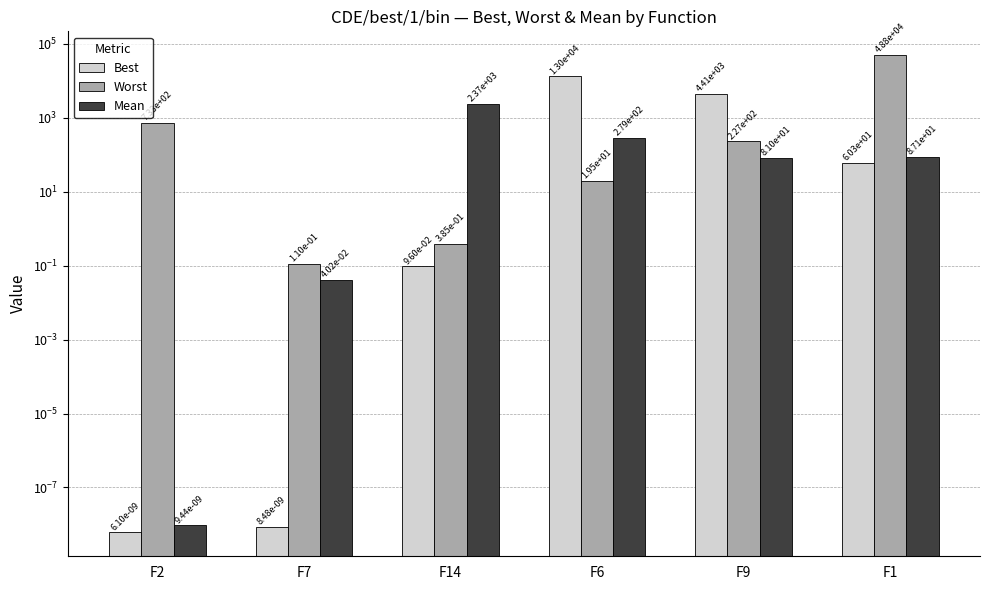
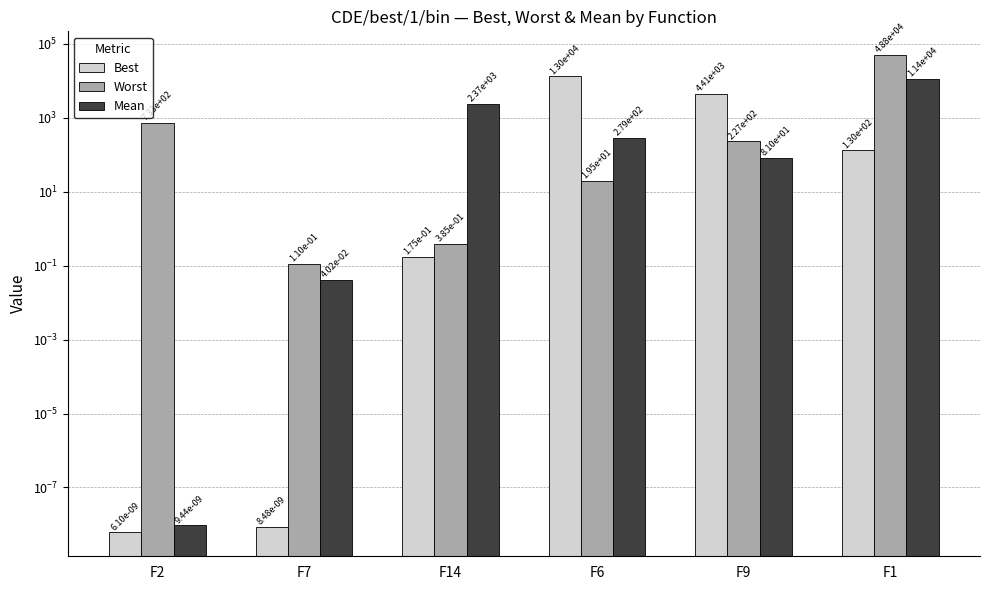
  {
    "Best": {
      "F2": "6.10e-09",
      "F7": "8.48e-09",
-     "F14": "9.60e-02",
-     "F1": "6.03e+01"
+     "F14": "1.75e-01",
+     "F1": "1.30e+02"
    },
    "Worst": {
      "F7": "1.10e-01",
      "F14": "3.85e-01",
      "F6": "1.95e+01",
      "F9": "2.27e+02",
      "F1": "4.88e+04"
    },
    "Mean": {
      "F2": "9.44e-09",
      "F7": "4.02e-02",
      "F6": "2.79e+02",
      "F9": "8.10e+01",
-     "F1": "8.71e+01"
+     "F1": "1.14e+04"
    }
  }
